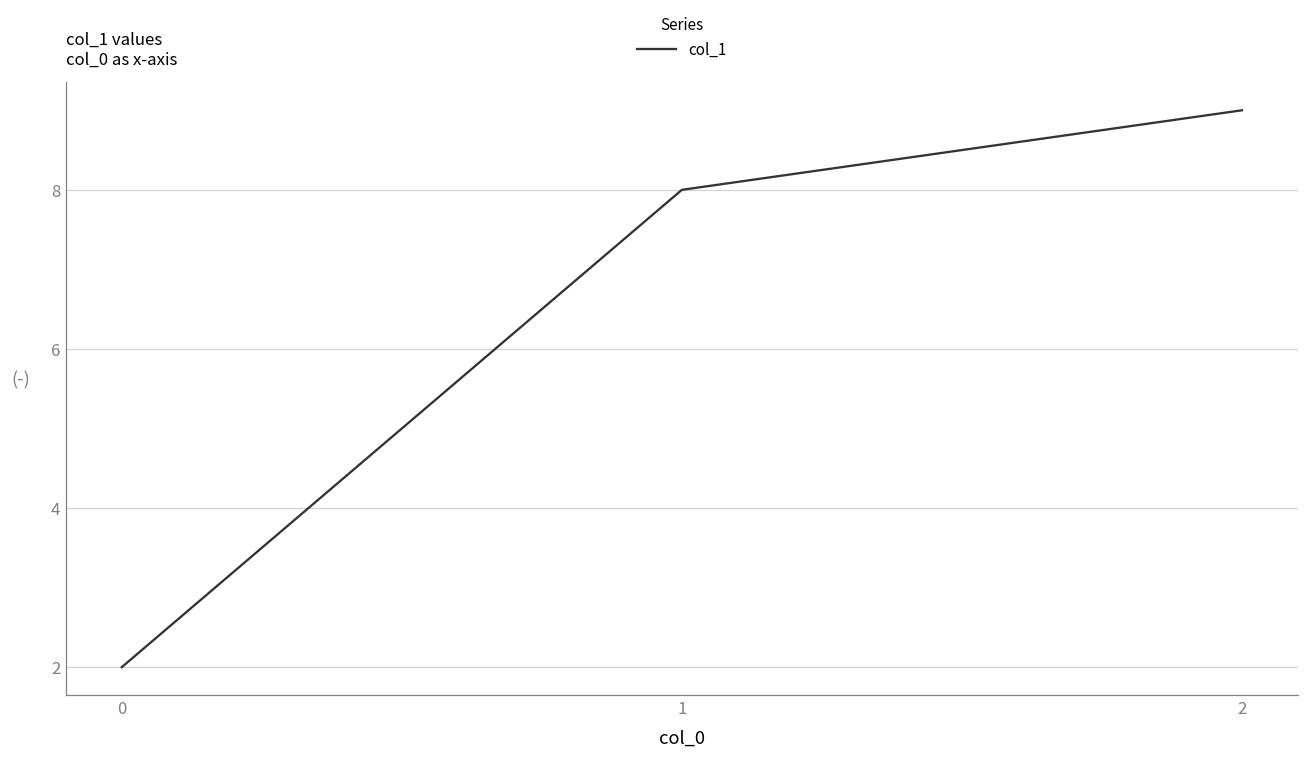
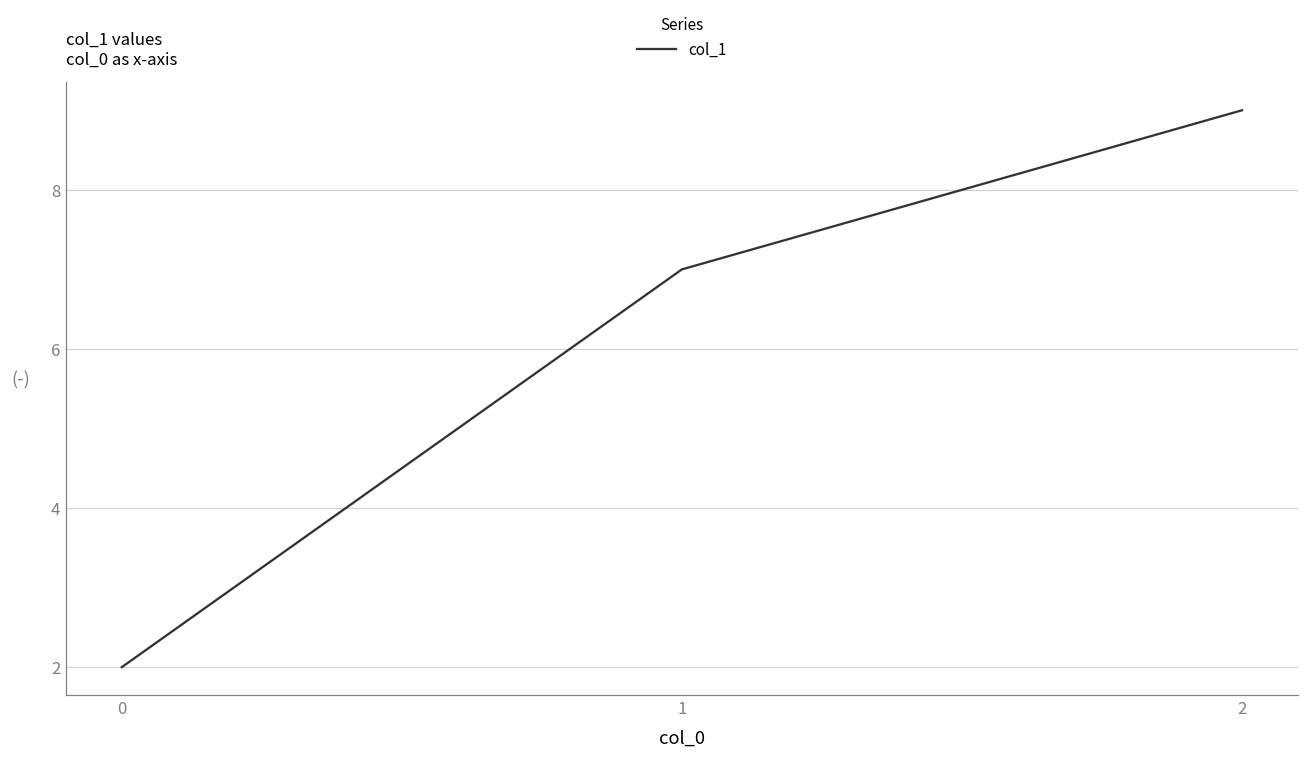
  {
    "0": 2,
-   "1": 8,
+   "1": 7,
    "2": 9
  }
